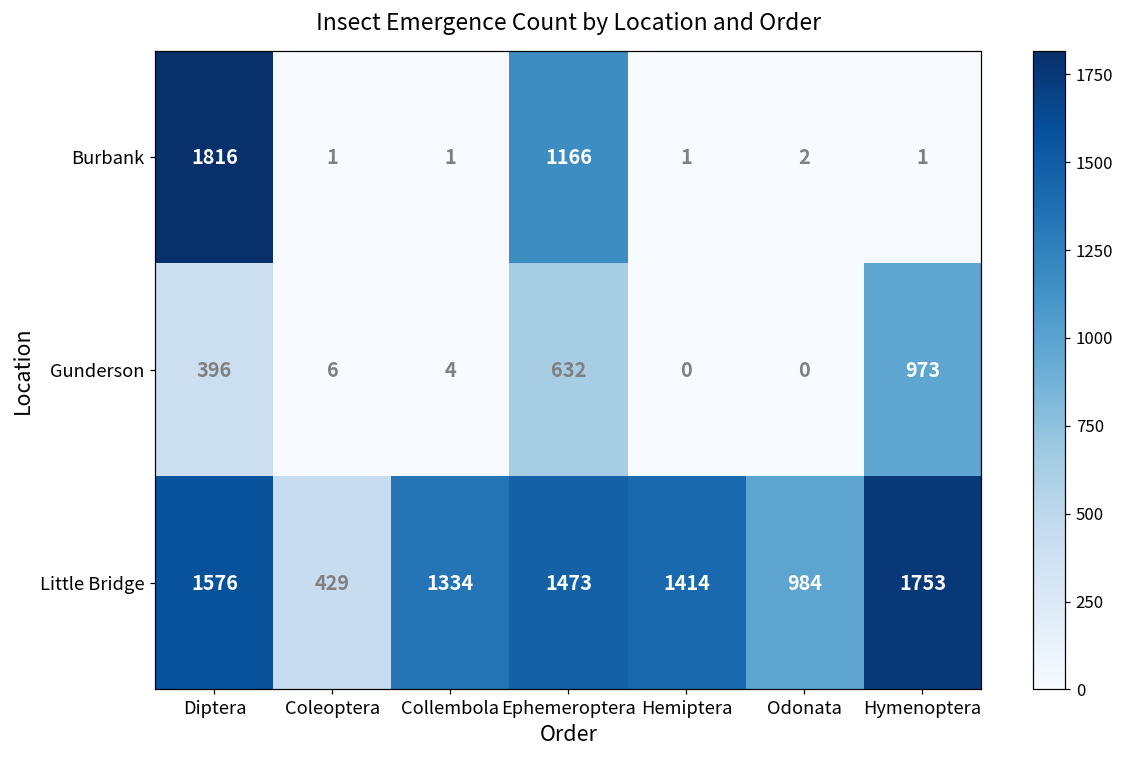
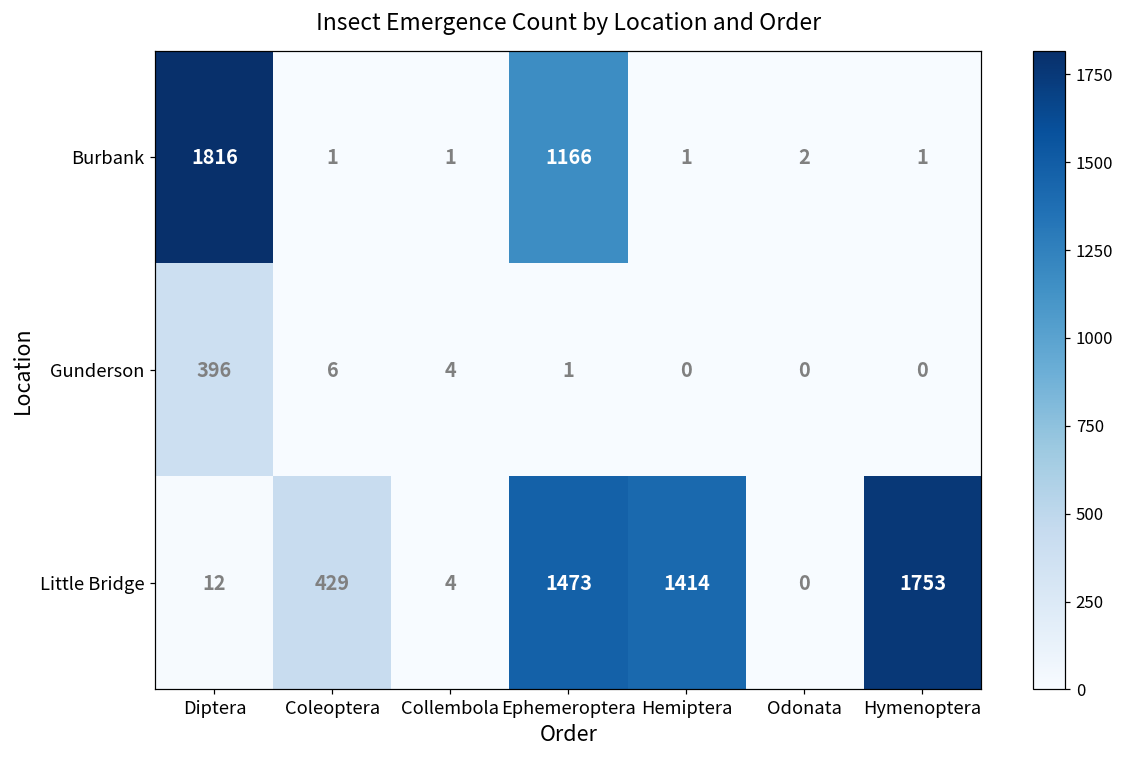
  {
    "Burbank": {
      "Diptera": 1816,
      "Coleoptera": 1,
      "Collembola": 1,
      "Ephemeroptera": 1166,
      "Hemiptera": 1,
      "Odonata": 2,
      "Hymenoptera": 1
    },
    "Gunderson": {
      "Diptera": 396,
      "Coleoptera": 6,
      "Collembola": 4,
-     "Ephemeroptera": 632,
+     "Ephemeroptera": 1,
      "Hemiptera": 0,
      "Odonata": 0,
-     "Hymenoptera": 973
+     "Hymenoptera": 0
    },
    "Little Bridge": {
-     "Diptera": 1576,
+     "Diptera": 12,
      "Coleoptera": 429,
-     "Collembola": 1334,
+     "Collembola": 4,
      "Ephemeroptera": 1473,
      "Hemiptera": 1414,
-     "Odonata": 984,
+     "Odonata": 0,
      "Hymenoptera": 1753
    }
  }
